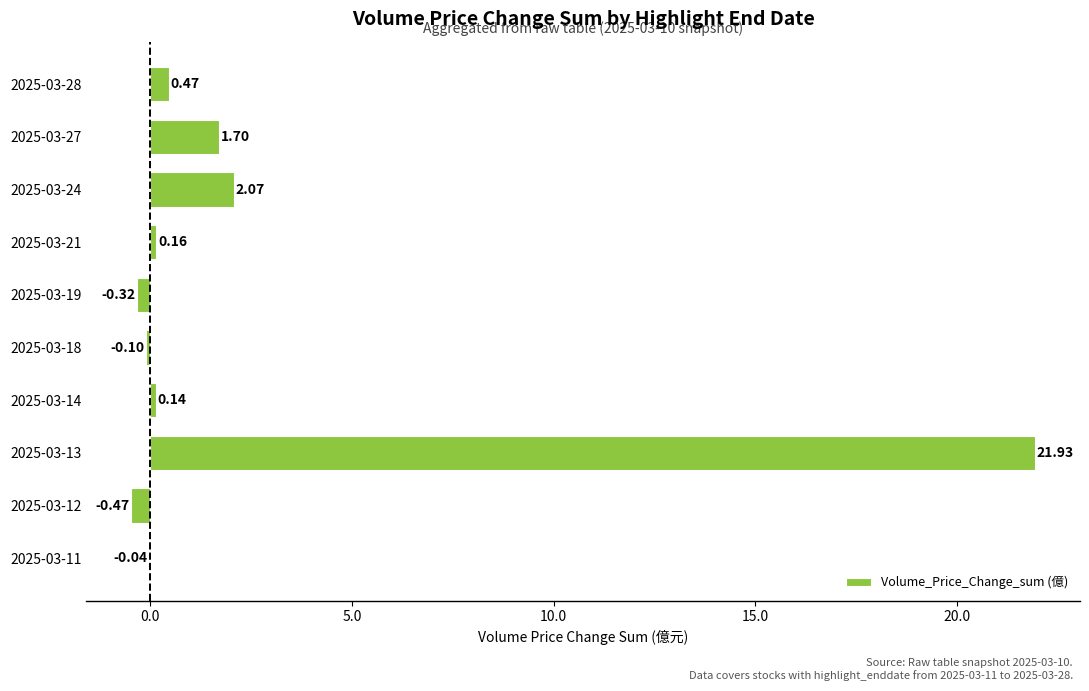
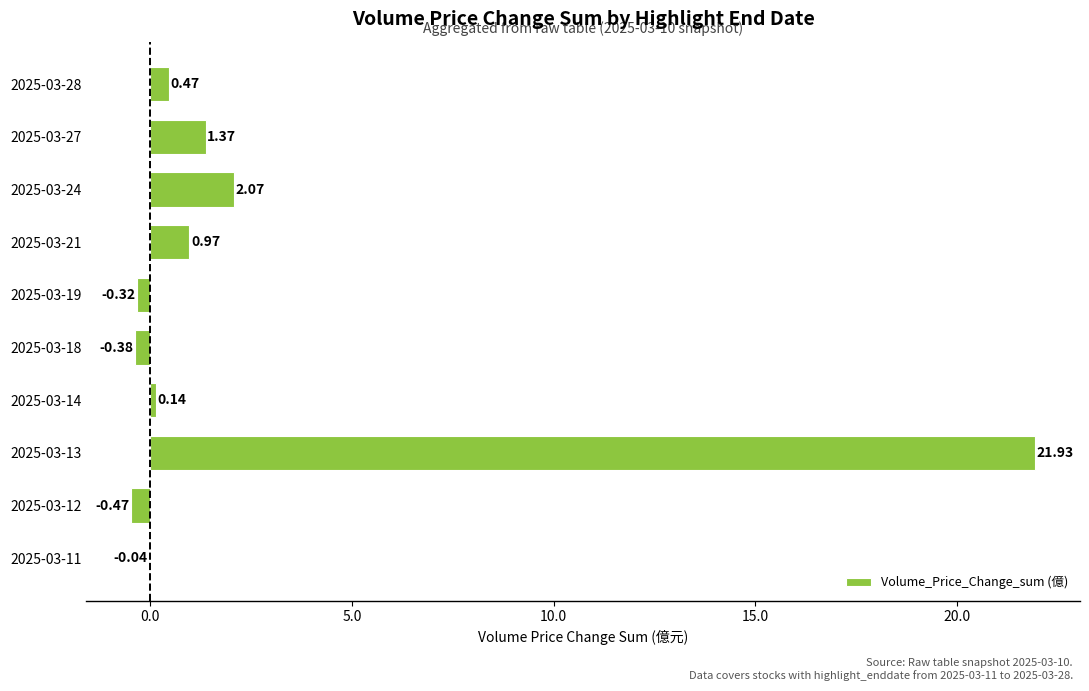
  {
    "2025-03-28": 0.47,
-   "2025-03-27": 1.70,
+   "2025-03-27": 1.37,
    "2025-03-24": 2.07,
-   "2025-03-21": 0.16,
+   "2025-03-21": 0.97,
    "2025-03-19": -0.32,
-   "2025-03-18": -0.10,
+   "2025-03-18": -0.38,
    "2025-03-14": 0.14,
    "2025-03-13": 21.93,
    "2025-03-12": -0.47,
    "2025-03-11": -0.04
  }
